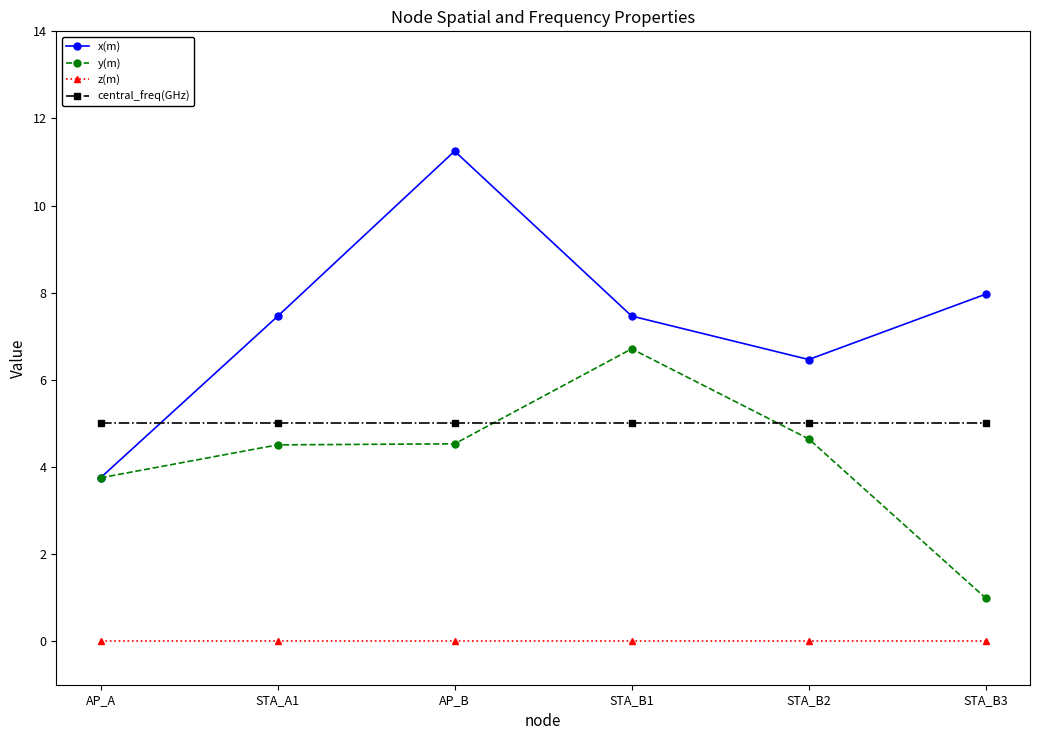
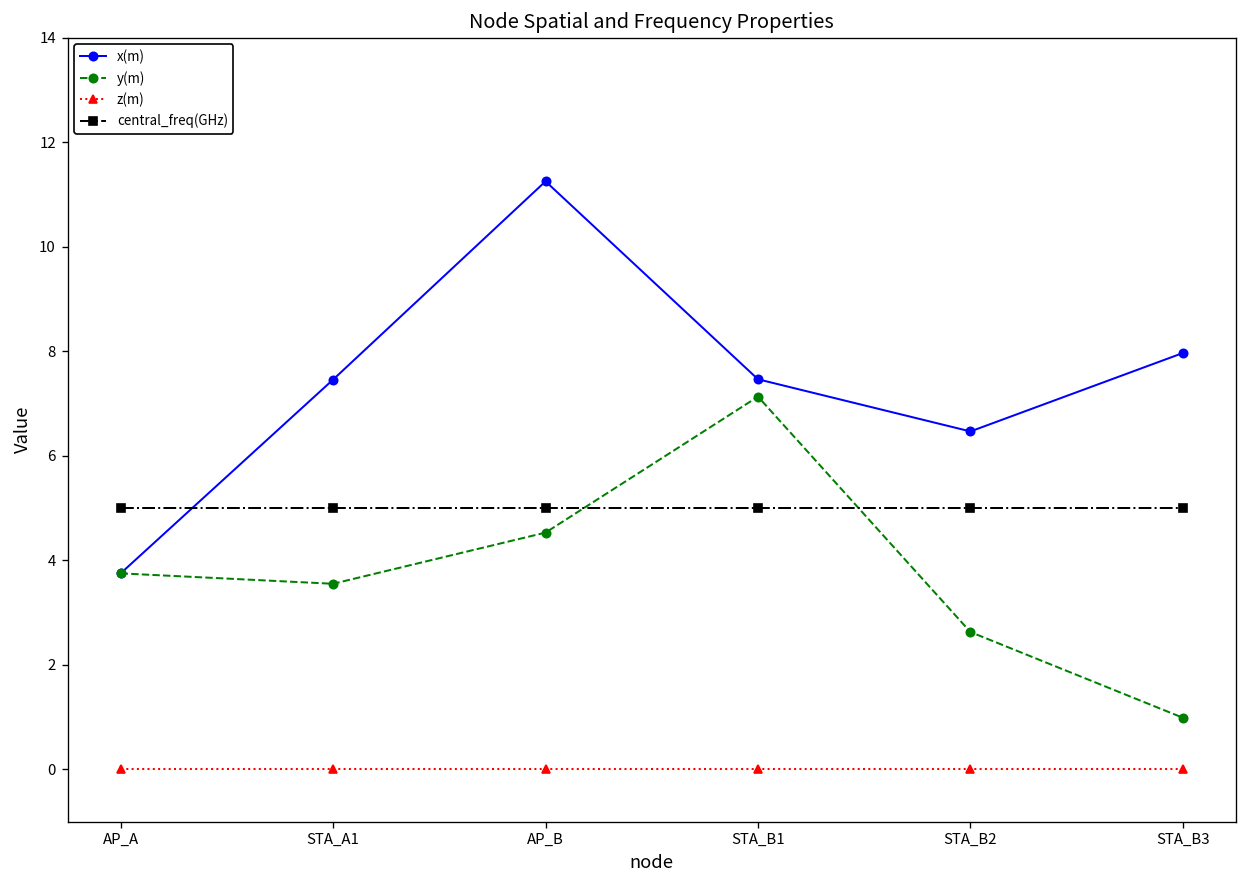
  {
    "x(m)": {
      "STA_A1": 7.5,
      "AP_B": 11.3,
      "STA_B1": 7.5,
      "STA_B2": 6.5,
      "STA_B3": 8.0
    },
    "y(m)": {
-     "STA_A1": 4.5,
+     "STA_A1": 3.6,
      "AP_B": 4.5,
-     "STA_B1": 6.7,
-     "STA_B2": 4.6,
+     "STA_B1": 7.1,
+     "STA_B2": 2.6,
      "STA_B3": 1.0
    },
    "z(m)": {
      "AP_A": 0.0,
      "STA_A1": 0.0,
      "AP_B": 0.0,
      "STA_B1": 0.0,
      "STA_B2": 0.0,
      "STA_B3": 0.0
    },
    "central_freq(GHz)": {
      "AP_A": 5.0,
      "STA_A1": 5.0,
      "AP_B": 5.0,
      "STA_B1": 5.0,
      "STA_B2": 5.0,
      "STA_B3": 5.0
    }
  }
